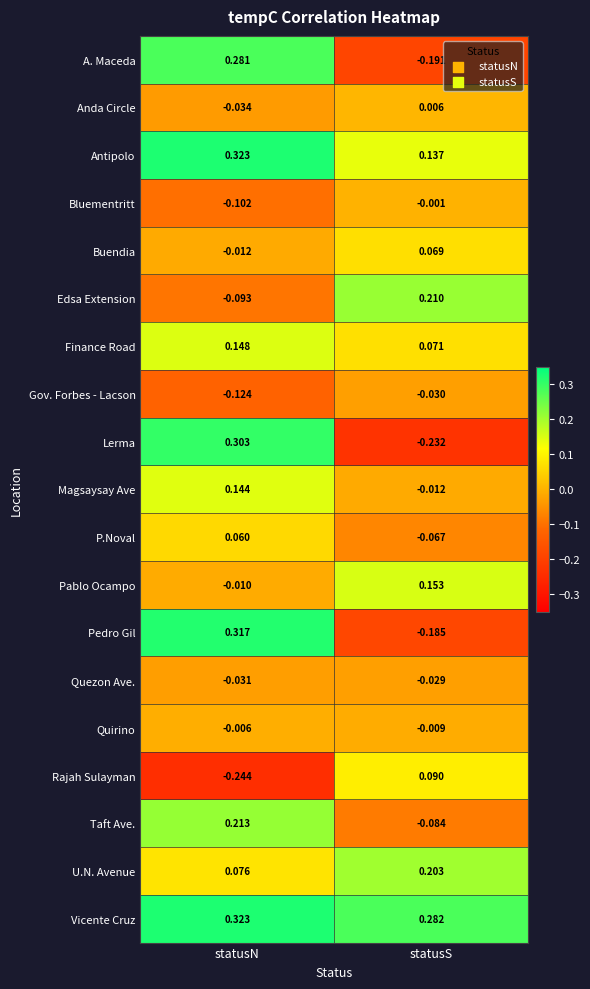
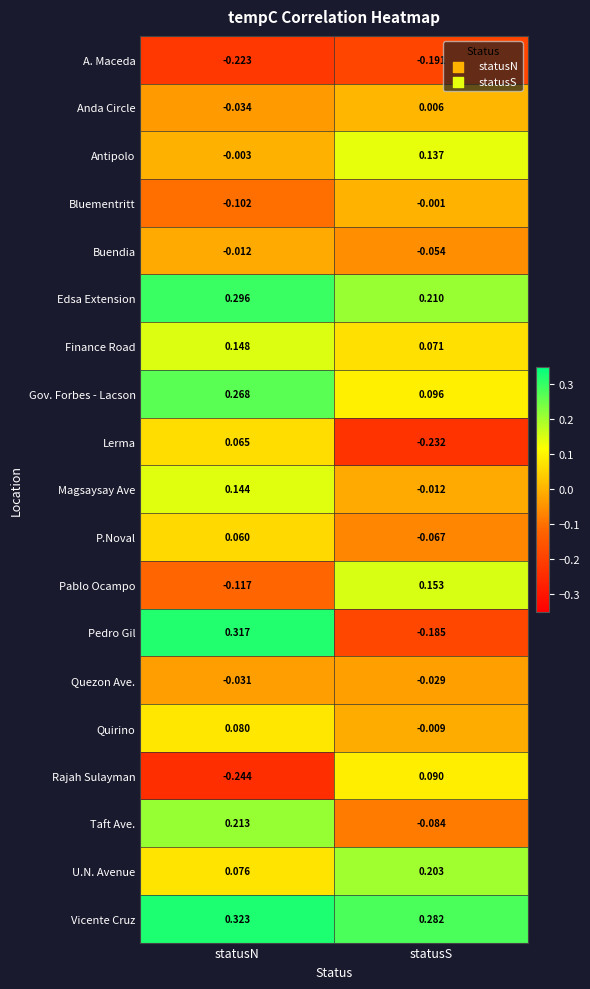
  {
    "A. Maceda": {
-     "statusN": 0.281
+     "statusN": -0.223
    },
    "Anda Circle": {
      "statusN": -0.034,
      "statusS": 0.006
    },
    "Antipolo": {
-     "statusN": 0.323,
+     "statusN": -0.003,
      "statusS": 0.137
    },
    "Bluementritt": {
      "statusN": -0.102,
      "statusS": -0.001
    },
    "Buendia": {
      "statusN": -0.012,
-     "statusS": 0.069
+     "statusS": -0.054
    },
    "Edsa Extension": {
-     "statusN": -0.093,
+     "statusN": 0.296,
      "statusS": 0.210
    },
    "Finance Road": {
      "statusN": 0.148,
      "statusS": 0.071
    },
    "Gov. Forbes - Lacson": {
-     "statusN": -0.124,
-     "statusS": -0.030
+     "statusN": 0.268,
+     "statusS": 0.096
    },
    "Lerma": {
-     "statusN": 0.303,
+     "statusN": 0.065,
      "statusS": -0.232
    },
    "Magsaysay Ave": {
      "statusN": 0.144,
      "statusS": -0.012
    },
    "P.Noval": {
      "statusN": 0.060,
      "statusS": -0.067
    },
    "Pablo Ocampo": {
-     "statusN": -0.010,
+     "statusN": -0.117,
      "statusS": 0.153
    },
    "Pedro Gil": {
      "statusN": 0.317,
      "statusS": -0.185
    },
    "Quezon Ave.": {
      "statusN": -0.031,
      "statusS": -0.029
    },
    "Quirino": {
-     "statusN": -0.006,
+     "statusN": 0.080,
      "statusS": -0.009
    },
    "Rajah Sulayman": {
      "statusN": -0.244,
      "statusS": 0.090
    },
    "Taft Ave.": {
      "statusN": 0.213,
      "statusS": -0.084
    },
    "U.N. Avenue": {
      "statusN": 0.076,
      "statusS": 0.203
    },
    "Vicente Cruz": {
      "statusN": 0.323,
      "statusS": 0.282
    }
  }
